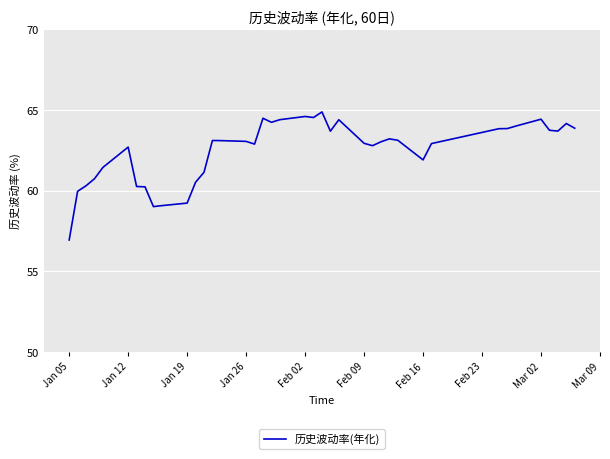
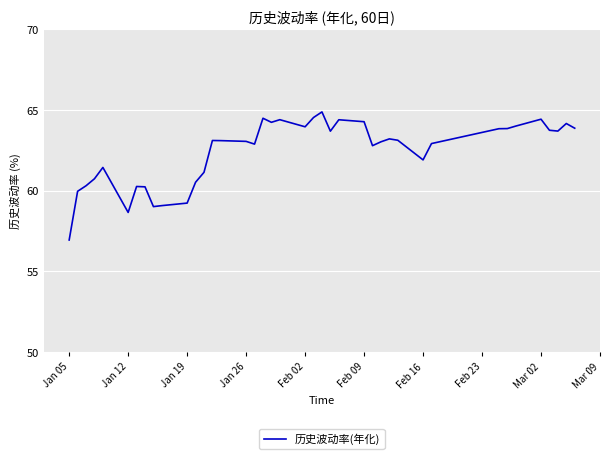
  {
    "Jan 05": 56.9,
-   "Jan 12": 62.7,
+   "Jan 12": 58.7,
    "Jan 19": 59.2,
    "Jan 26": 63.1,
-   "Feb 02": 64.6,
-   "Feb 09": 62.9,
+   "Feb 02": 64.0,
+   "Feb 09": 64.3,
    "Feb 16": 61.9,
    "Mar 02": 64.4
  }
